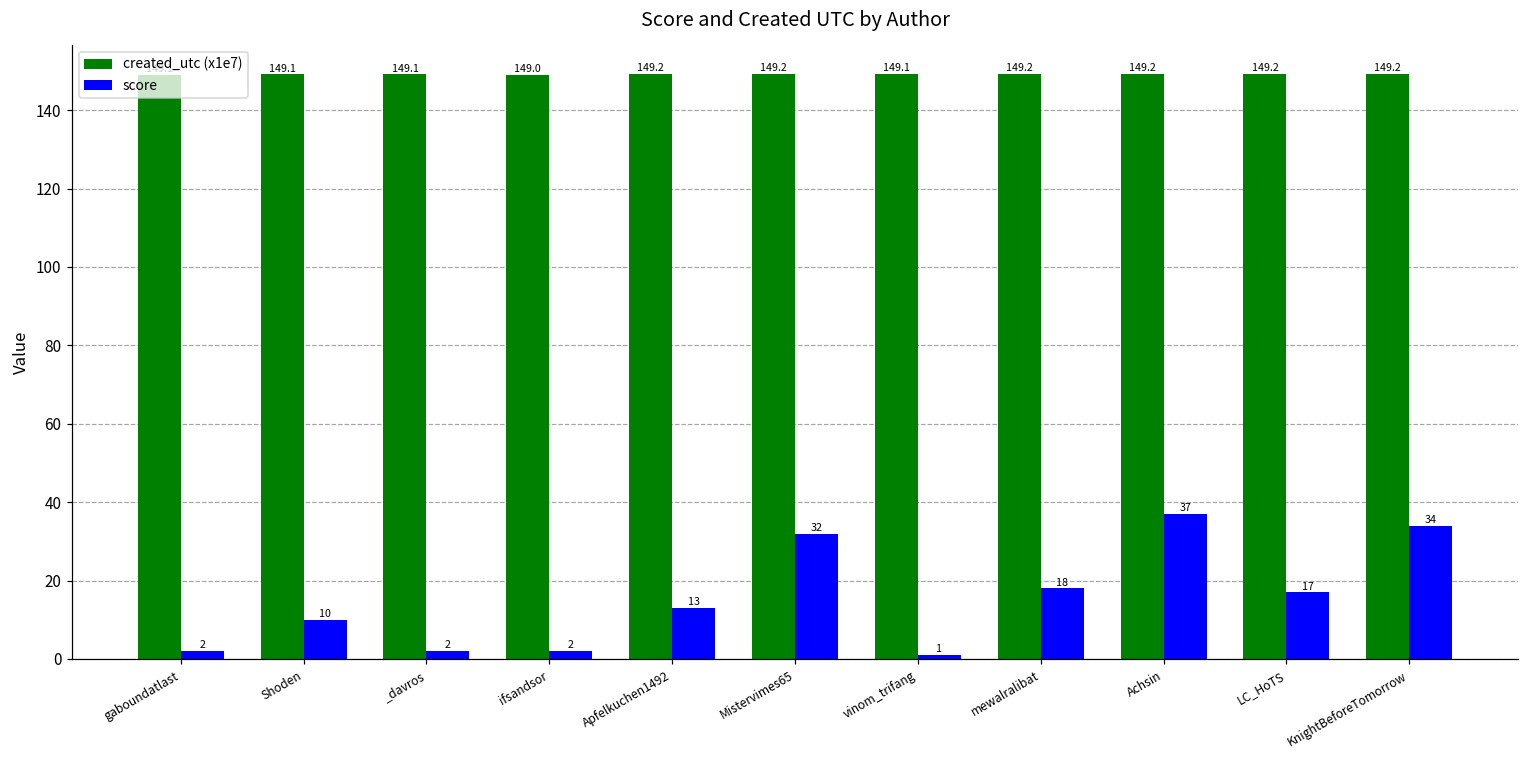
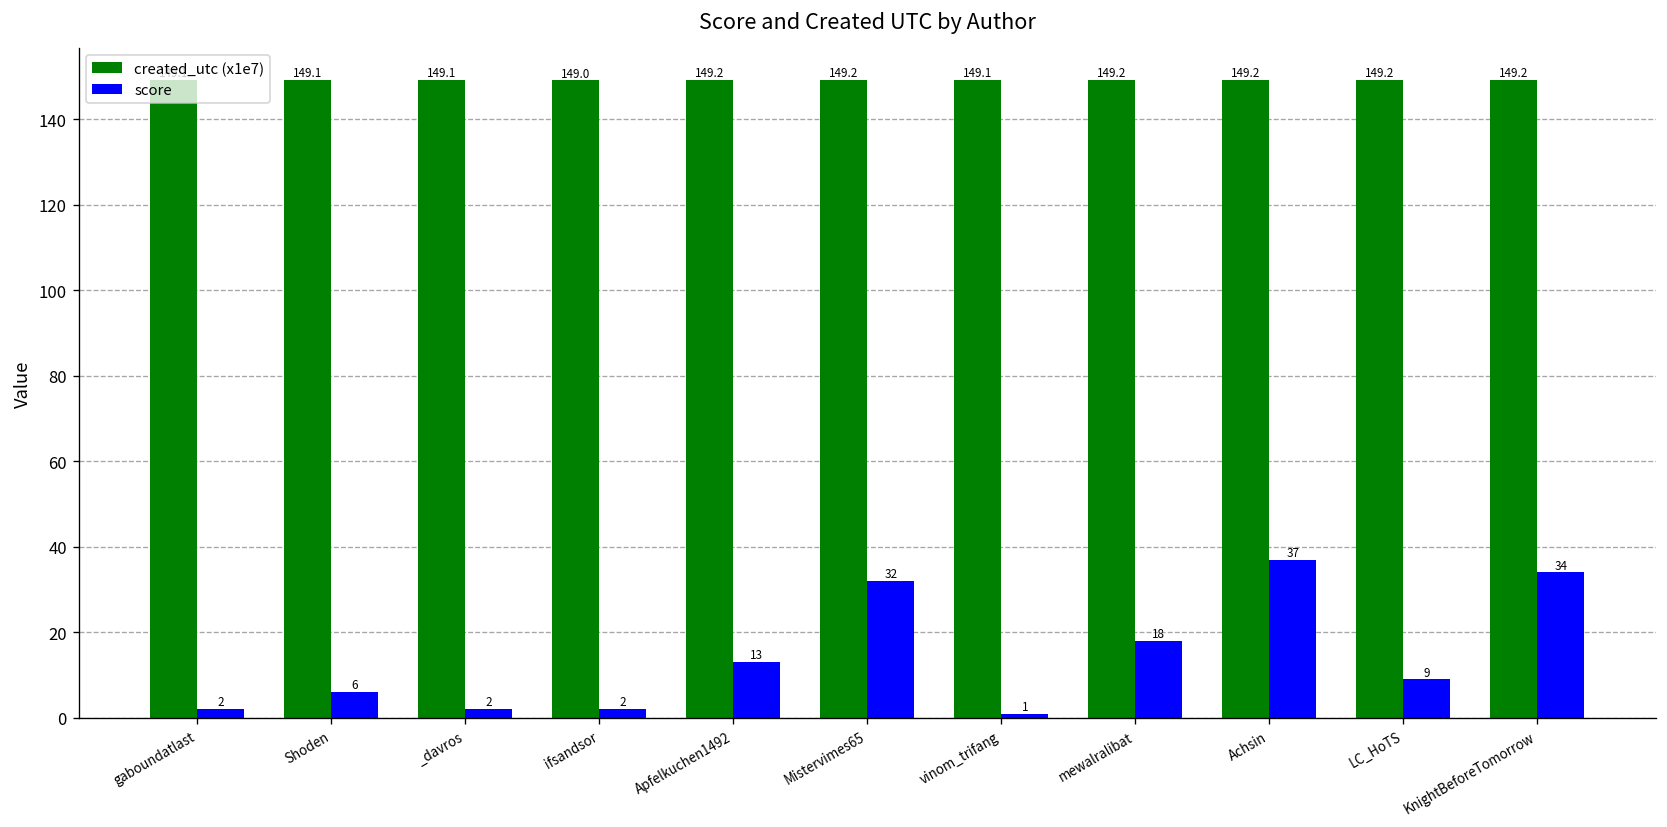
  {
    "created_utc (x1e7)": {
      "Shoden": 149.1,
      "_davros": 149.1,
      "ifsandsor": 149.0,
      "Apfelkuchen1492": 149.2,
      "Mistervimes65": 149.2,
      "vinom_trifang": 149.1,
      "mewalralibat": 149.2,
      "Achsin": 149.2,
      "LC_HoTS": 149.2,
      "KnightBeforeTomorrow": 149.2
    },
    "score": {
      "gaboundatlast": 2,
-     "Shoden": 10,
+     "Shoden": 6,
      "_davros": 2,
      "ifsandsor": 2,
      "Apfelkuchen1492": 13,
      "Mistervimes65": 32,
      "vinom_trifang": 1,
      "mewalralibat": 18,
      "Achsin": 37,
-     "LC_HoTS": 17,
+     "LC_HoTS": 9,
      "KnightBeforeTomorrow": 34
    }
  }
